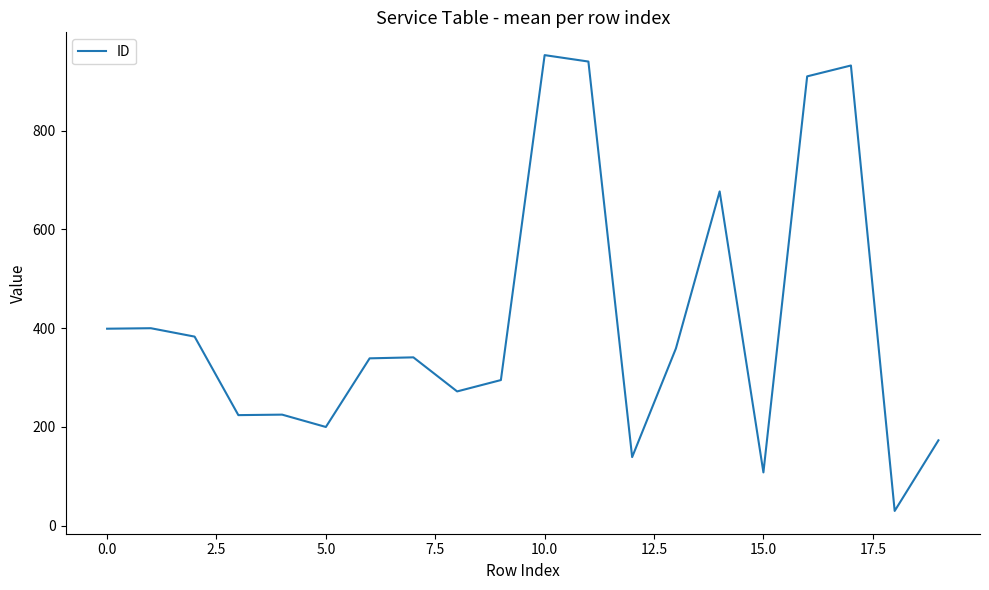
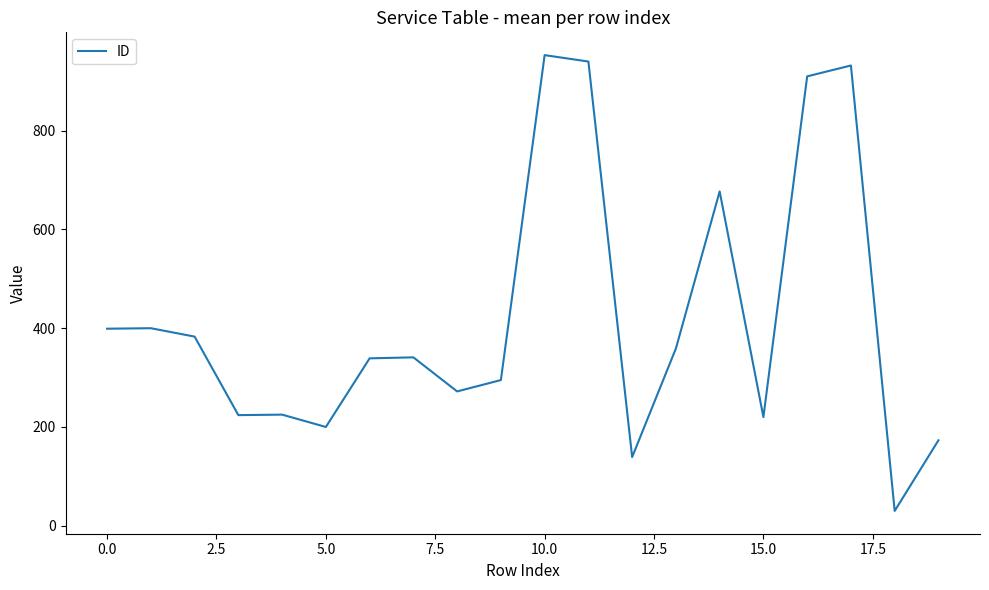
  {
    "0.0": 400,
    "5.0": 200,
    "10.0": 950,
-   "15.0": 110
+   "15.0": 220
  }
